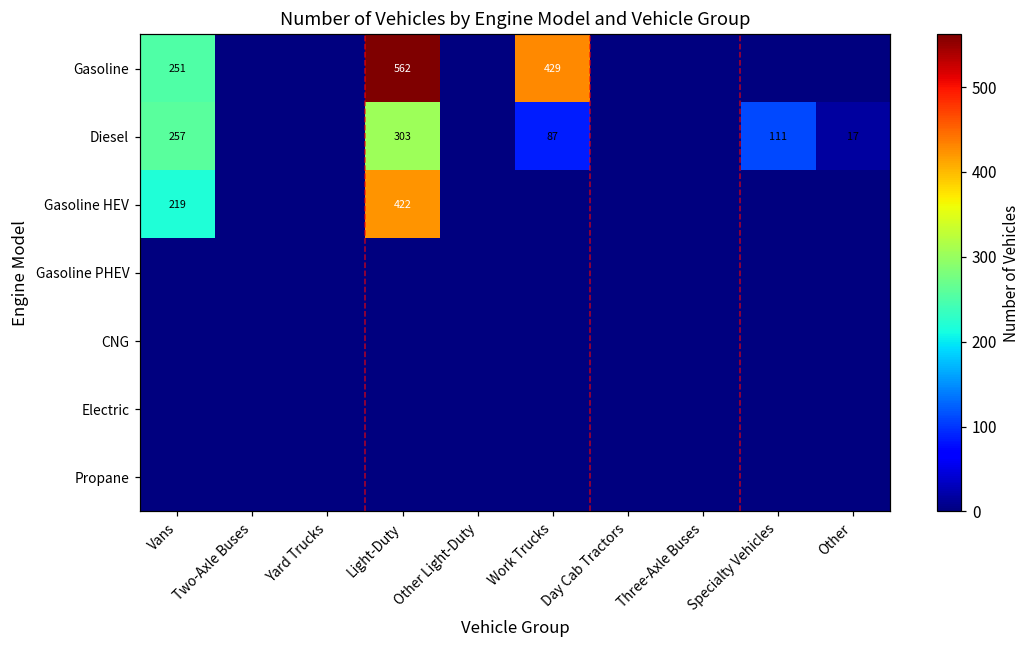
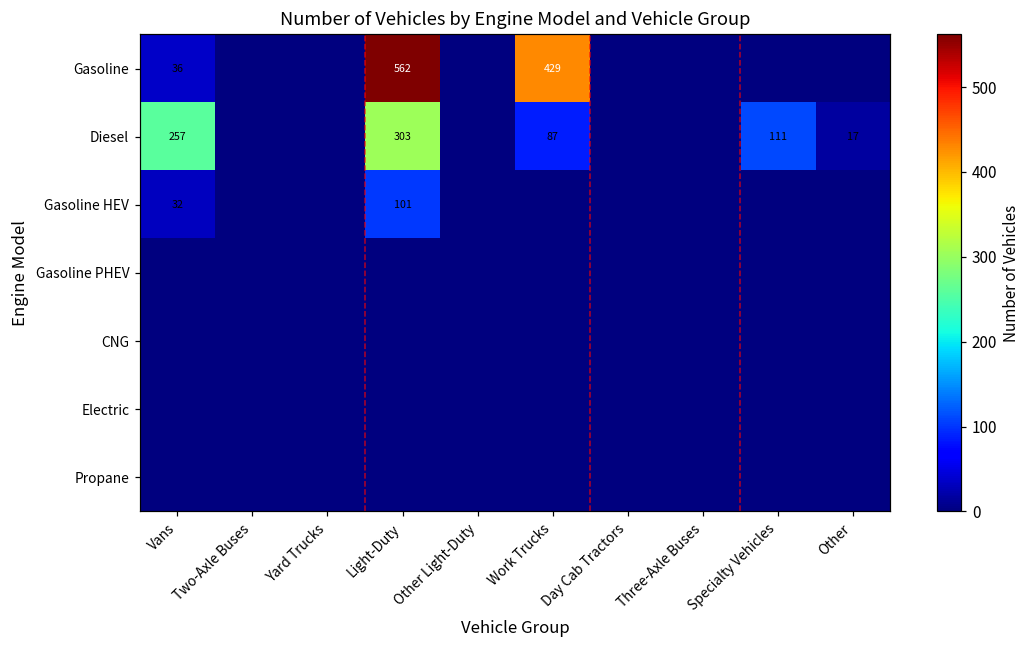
  {
    "Gasoline": {
-     "Vans": 251,
+     "Vans": 36,
      "Light-Duty": 562,
      "Work Trucks": 429
    },
    "Diesel": {
      "Vans": 257,
      "Light-Duty": 303,
      "Work Trucks": 87,
      "Specialty Vehicles": 111,
      "Other": 17
    },
    "Gasoline HEV": {
-     "Vans": 219,
-     "Light-Duty": 422
+     "Vans": 32,
+     "Light-Duty": 101
    }
  }
